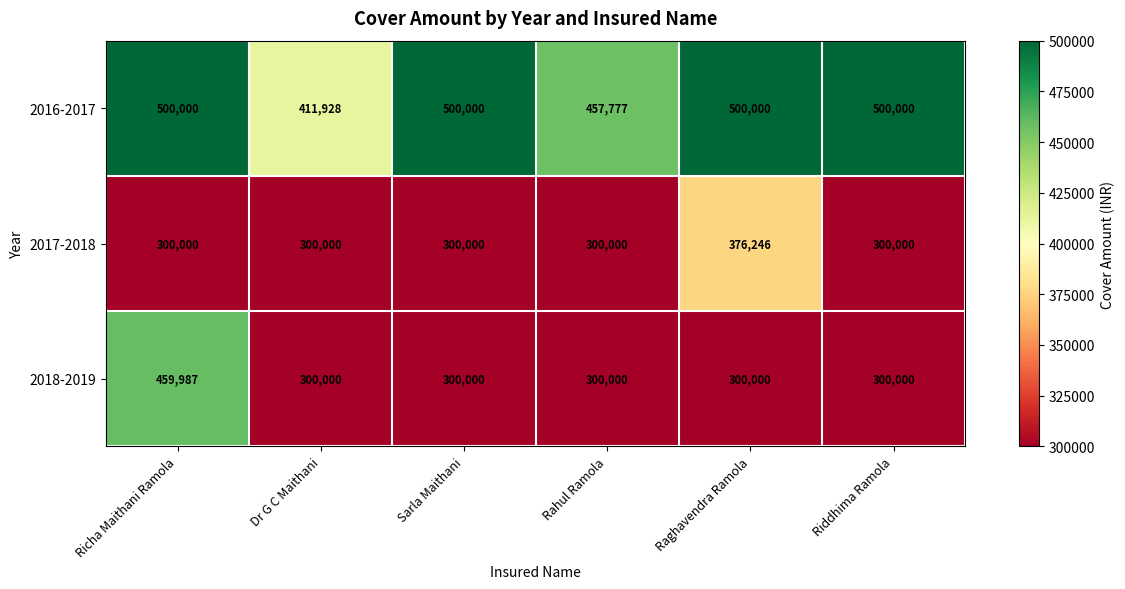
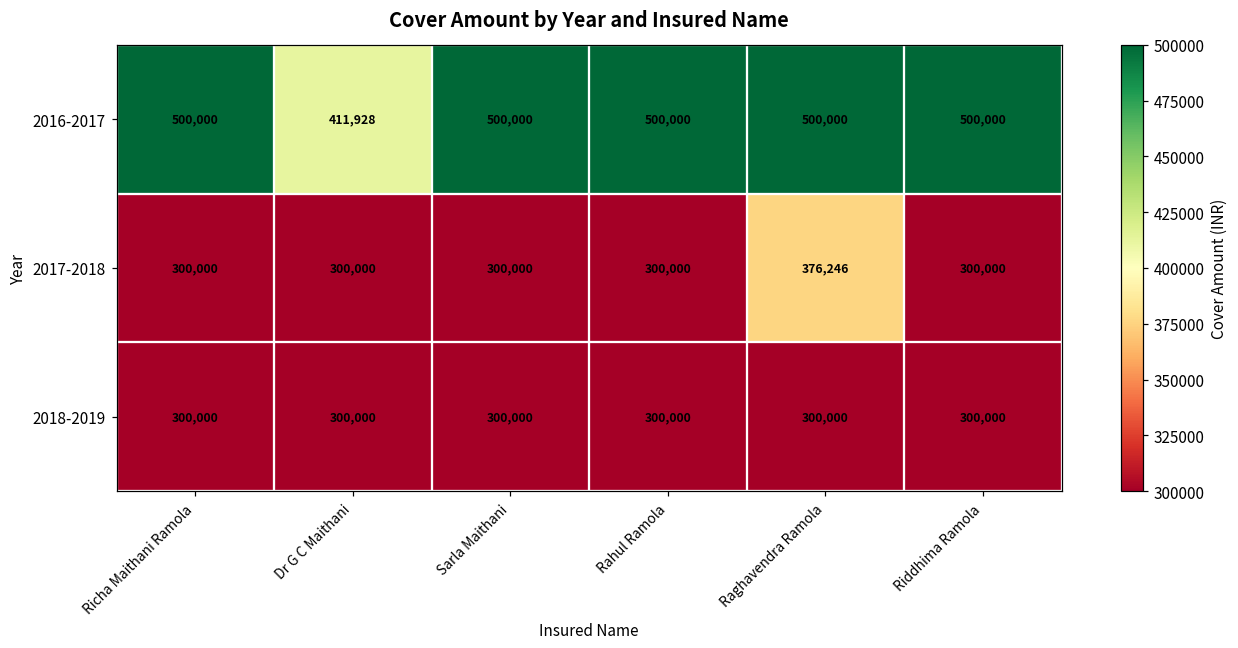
  {
    "2016-2017": {
      "Richa Maithani Ramola": "500,000",
      "Dr G C Maithani": "411,928",
      "Sarla Maithani": "500,000",
-     "Rahul Ramola": "457,777",
+     "Rahul Ramola": "500,000",
      "Raghavendra Ramola": "500,000",
      "Riddhima Ramola": "500,000"
    },
    "2017-2018": {
      "Richa Maithani Ramola": "300,000",
      "Dr G C Maithani": "300,000",
      "Sarla Maithani": "300,000",
      "Rahul Ramola": "300,000",
      "Raghavendra Ramola": "376,246",
      "Riddhima Ramola": "300,000"
    },
    "2018-2019": {
-     "Richa Maithani Ramola": "459,987",
+     "Richa Maithani Ramola": "300,000",
      "Dr G C Maithani": "300,000",
      "Sarla Maithani": "300,000",
      "Rahul Ramola": "300,000",
      "Raghavendra Ramola": "300,000",
      "Riddhima Ramola": "300,000"
    }
  }
